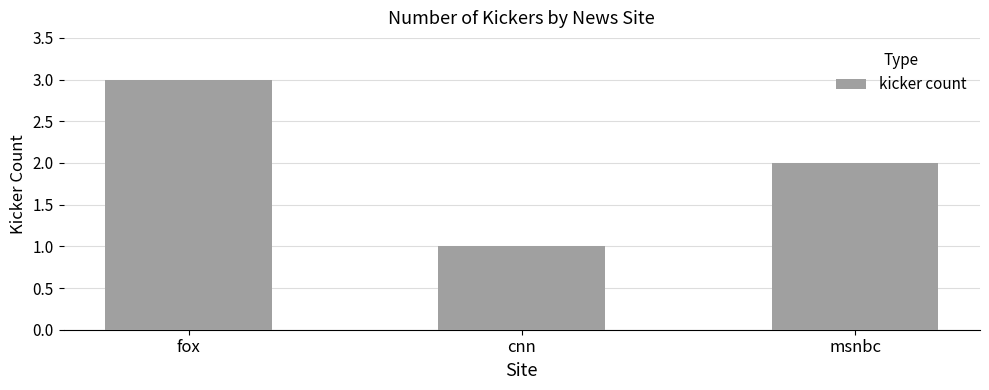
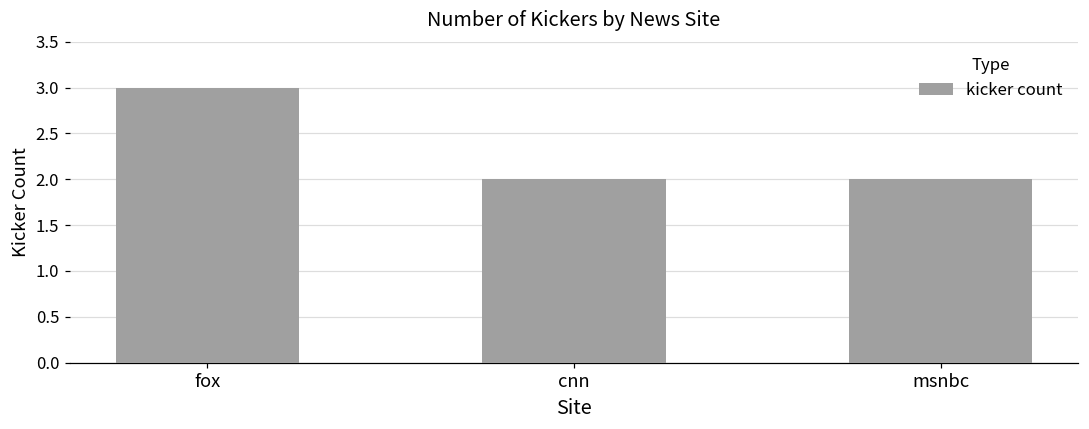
  {
    "fox": 3,
-   "cnn": 1,
+   "cnn": 2,
    "msnbc": 2
  }
